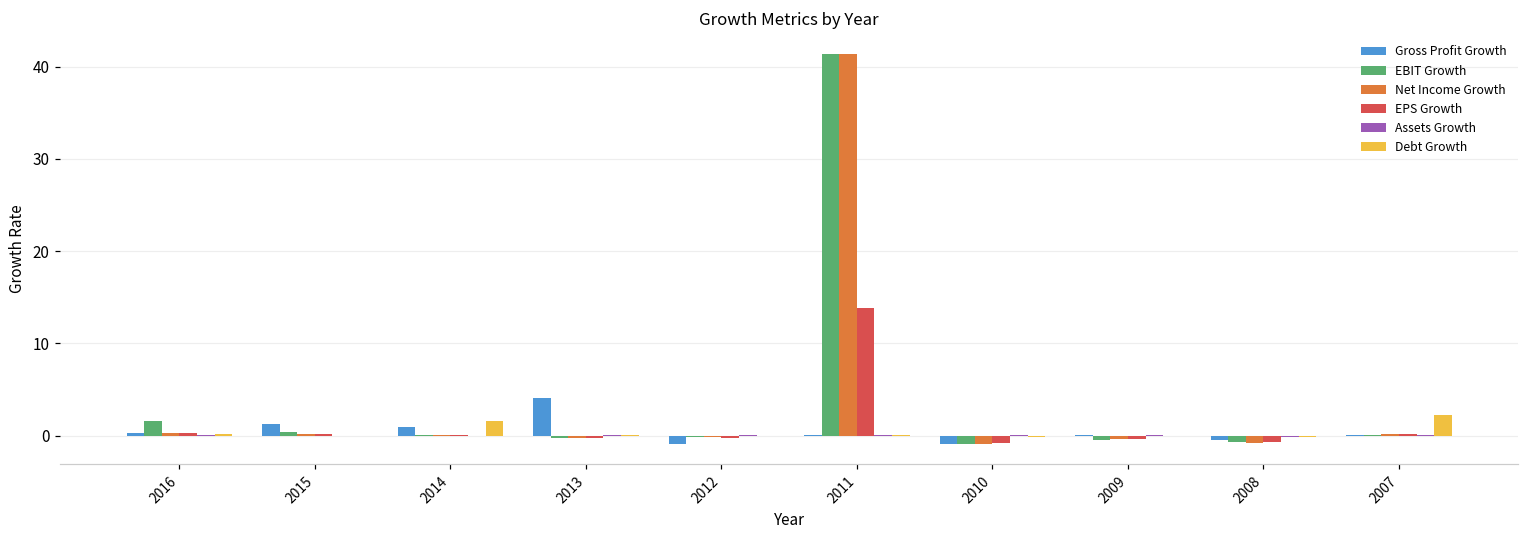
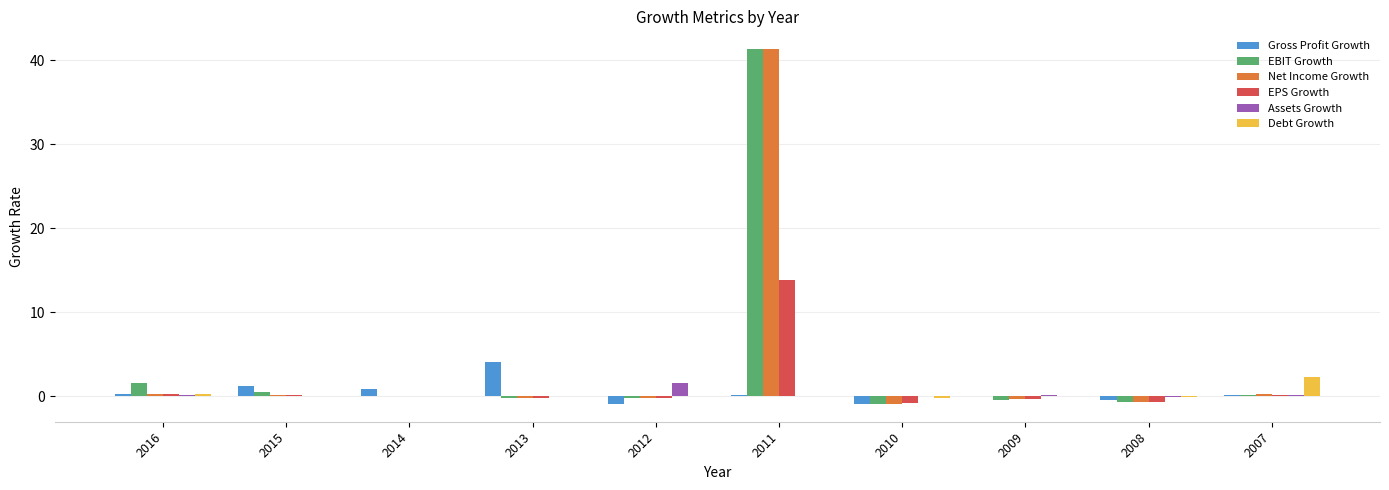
  {
    "Gross Profit Growth": {
      "2015": 1,
      "2014": 1,
      "2013": 4,
      "2012": -1,
      "2010": -1,
      "2008": 0
    },
    "EBIT Growth": {
      "2016": 2,
      "2015": 0,
      "2011": 41,
      "2010": -1,
      "2009": 0,
      "2008": -1
    },
    "Assets Growth": {
-     "2012": 0
+     "2012": 2
    },
    "Debt Growth": {
-     "2014": 2,
+     "2014": 0,
      "2007": 2
    }
  }
